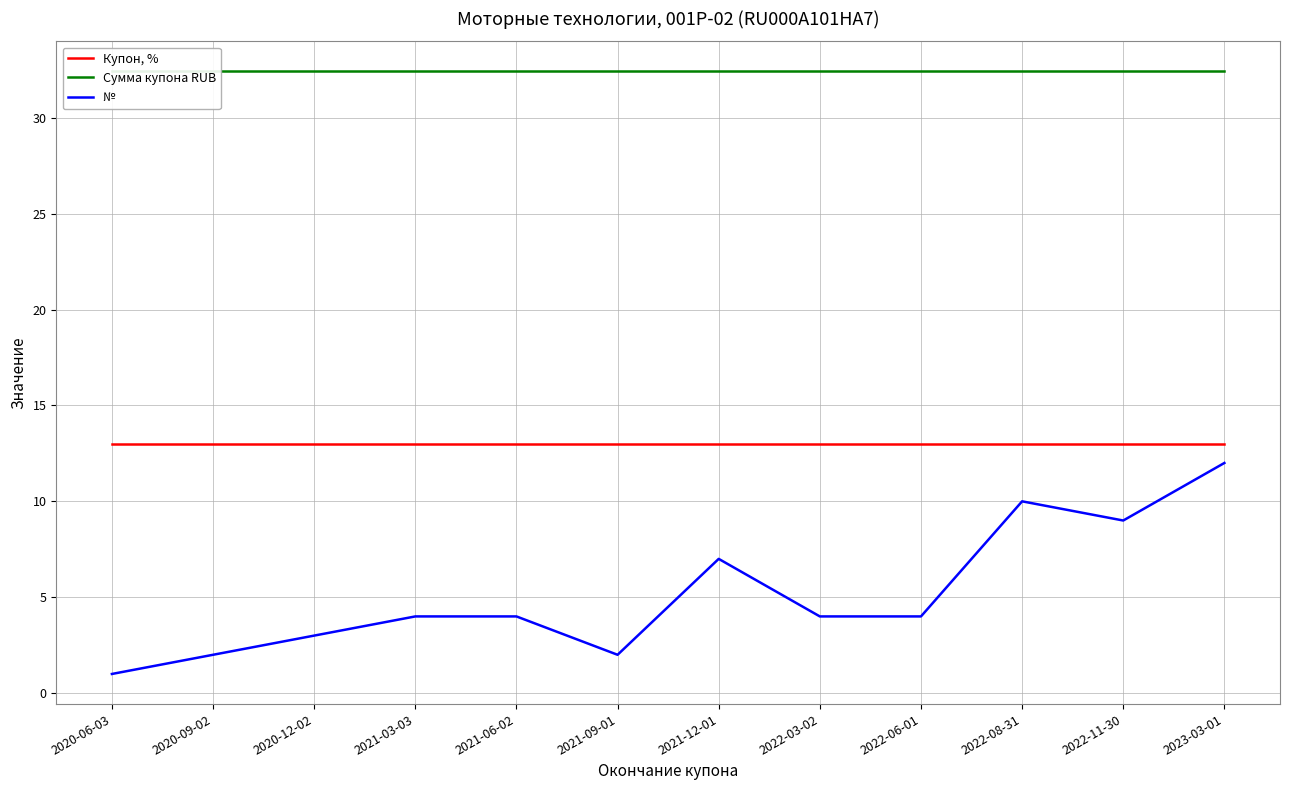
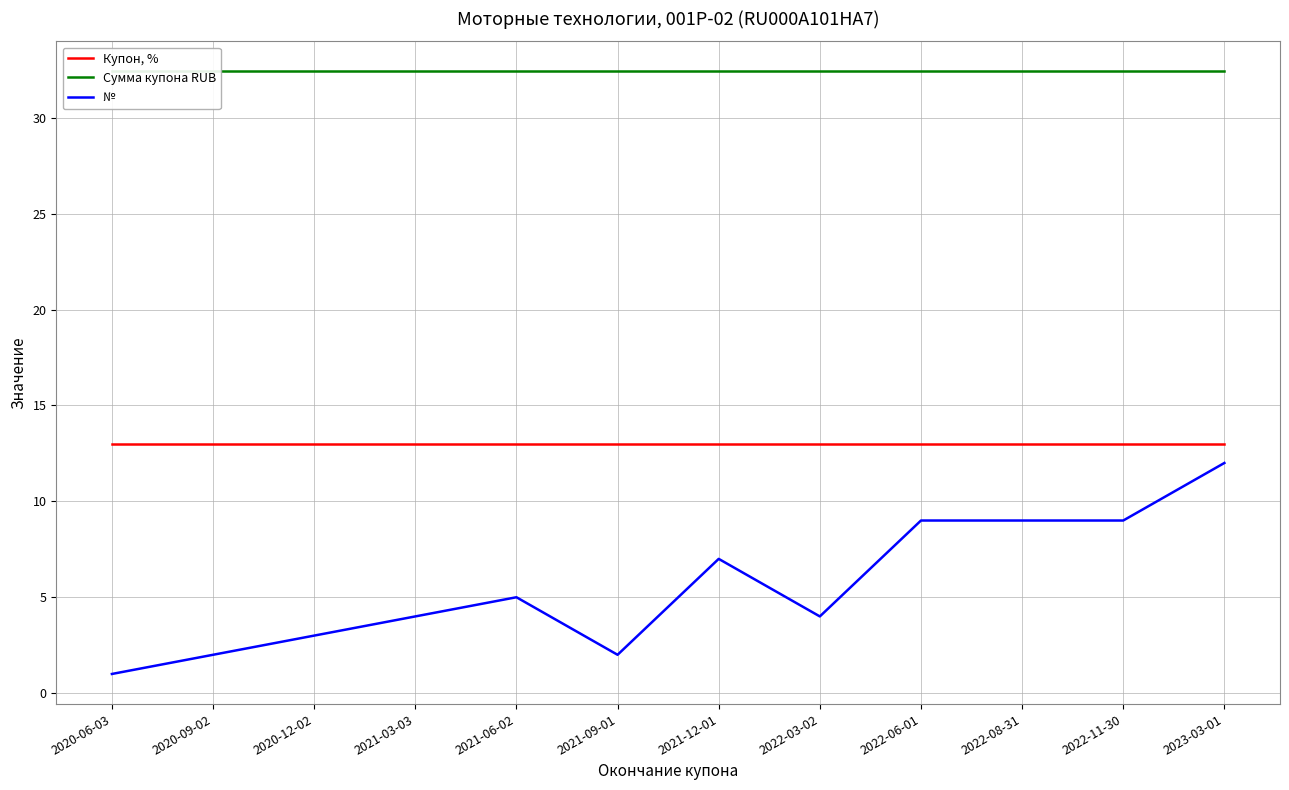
  {
    "Купон, %": {
      "2020-06-03": 13,
      "2020-09-02": 13,
      "2020-12-02": 13,
      "2021-03-03": 13,
      "2021-06-02": 13,
      "2021-09-01": 13,
      "2021-12-01": 13,
      "2022-03-02": 13,
      "2022-06-01": 13,
      "2022-08-31": 13,
      "2022-11-30": 13,
      "2023-03-01": 13
    },
    "Сумма купона RUB": {
      "2020-12-02": 32.4,
      "2021-03-03": 32.4,
      "2021-06-02": 32.4,
      "2021-09-01": 32.4,
      "2021-12-01": 32.4,
      "2022-03-02": 32.4,
      "2022-06-01": 32.4,
      "2022-08-31": 32.4,
      "2022-11-30": 32.4,
      "2023-03-01": 32.4
    },
    "№": {
      "2020-06-03": 1,
      "2020-09-02": 2,
      "2020-12-02": 3,
      "2021-03-03": 4,
-     "2021-06-02": 4,
+     "2021-06-02": 5,
      "2021-09-01": 2,
      "2021-12-01": 7,
      "2022-03-02": 4,
-     "2022-06-01": 4,
-     "2022-08-31": 10,
+     "2022-06-01": 9,
+     "2022-08-31": 9,
      "2022-11-30": 9,
      "2023-03-01": 12
    }
  }
